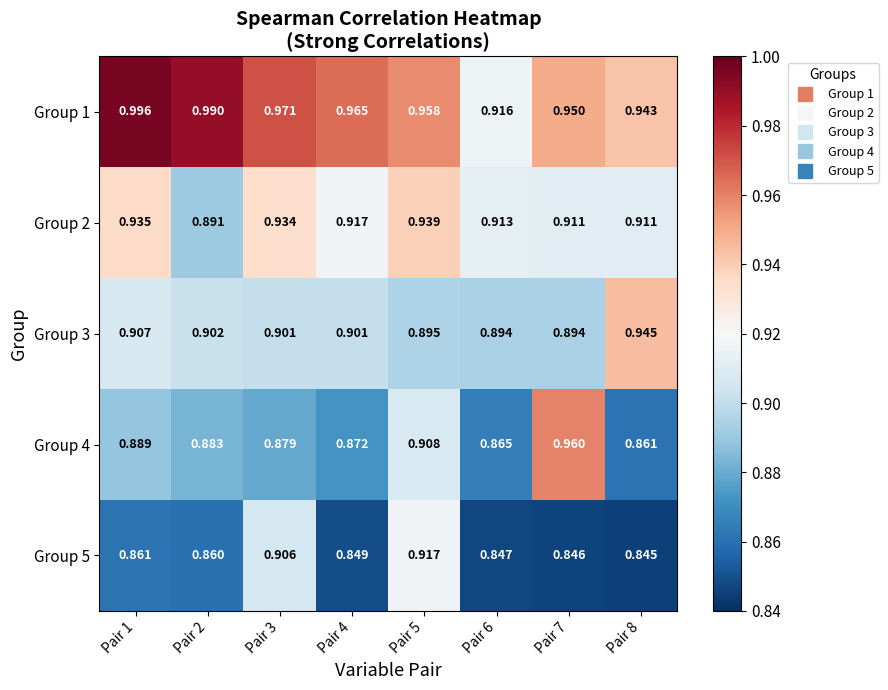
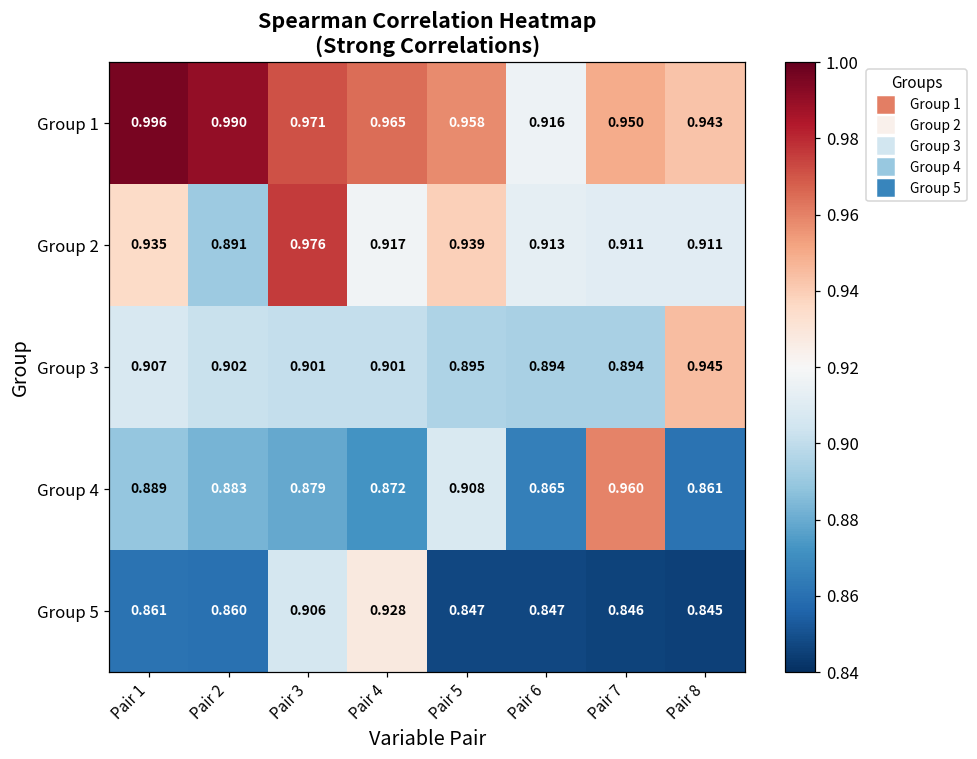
  {
    "Group 1": {
      "Pair 1": 0.996,
      "Pair 2": 0.990,
      "Pair 3": 0.971,
      "Pair 4": 0.965,
      "Pair 5": 0.958,
      "Pair 6": 0.916,
      "Pair 7": 0.950,
      "Pair 8": 0.943
    },
    "Group 2": {
      "Pair 1": 0.935,
      "Pair 2": 0.891,
-     "Pair 3": 0.934,
+     "Pair 3": 0.976,
      "Pair 4": 0.917,
      "Pair 5": 0.939,
      "Pair 6": 0.913,
      "Pair 7": 0.911,
      "Pair 8": 0.911
    },
    "Group 3": {
      "Pair 1": 0.907,
      "Pair 2": 0.902,
      "Pair 3": 0.901,
      "Pair 4": 0.901,
      "Pair 5": 0.895,
      "Pair 6": 0.894,
      "Pair 7": 0.894,
      "Pair 8": 0.945
    },
    "Group 4": {
      "Pair 1": 0.889,
      "Pair 2": 0.883,
      "Pair 3": 0.879,
      "Pair 4": 0.872,
      "Pair 5": 0.908,
      "Pair 6": 0.865,
      "Pair 7": 0.960,
      "Pair 8": 0.861
    },
    "Group 5": {
      "Pair 1": 0.861,
      "Pair 2": 0.860,
      "Pair 3": 0.906,
-     "Pair 4": 0.849,
-     "Pair 5": 0.917,
+     "Pair 4": 0.928,
+     "Pair 5": 0.847,
      "Pair 6": 0.847,
      "Pair 7": 0.846,
      "Pair 8": 0.845
    }
  }
